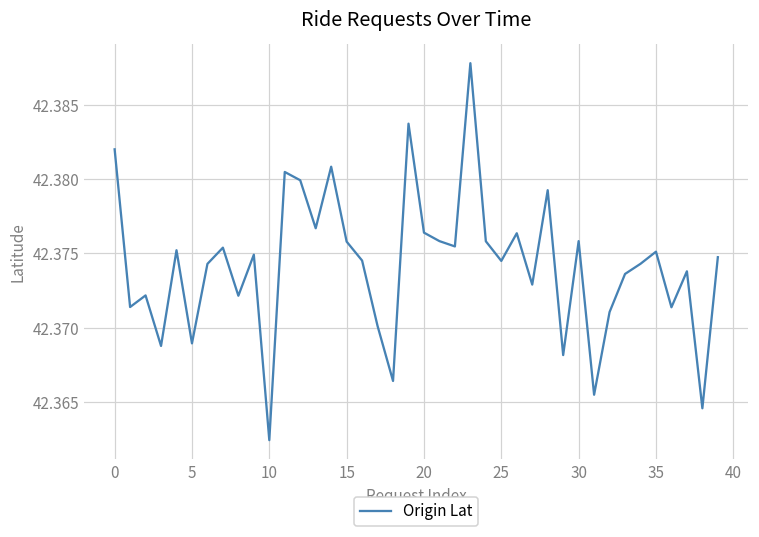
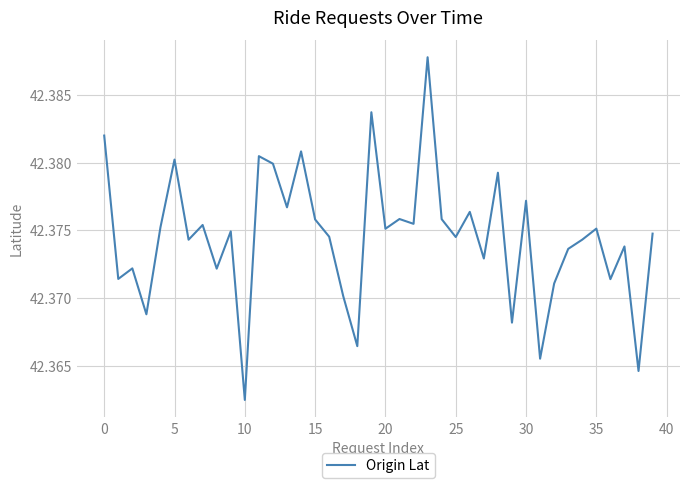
  {
    "0": 42.3820,
-   "5": 42.3690,
+   "5": 42.3802,
    "10": 42.3625,
    "15": 42.3758,
-   "20": 42.3764,
+   "20": 42.3751,
    "25": 42.3745,
-   "30": 42.3758,
+   "30": 42.3772,
    "35": 42.3751
  }
